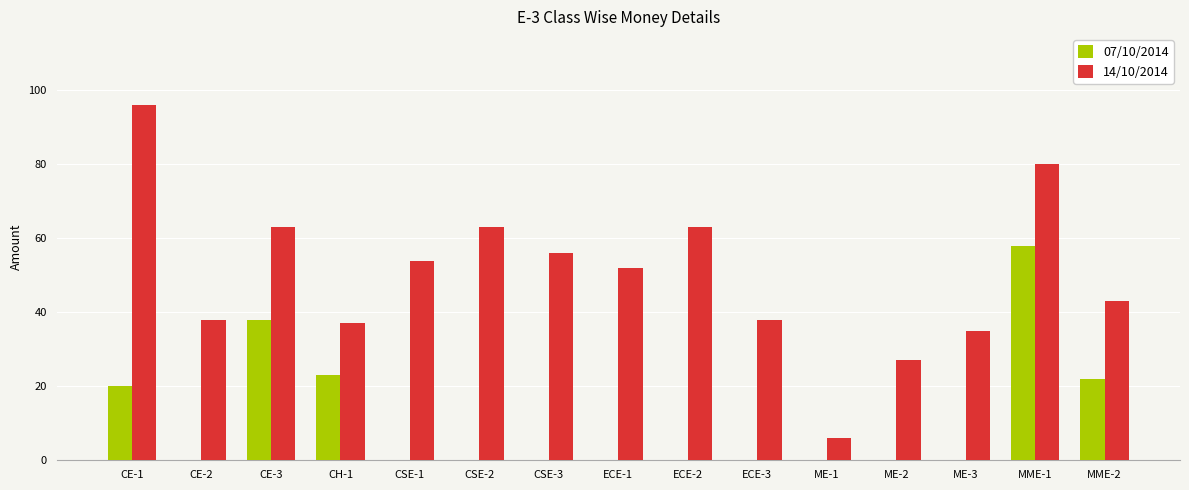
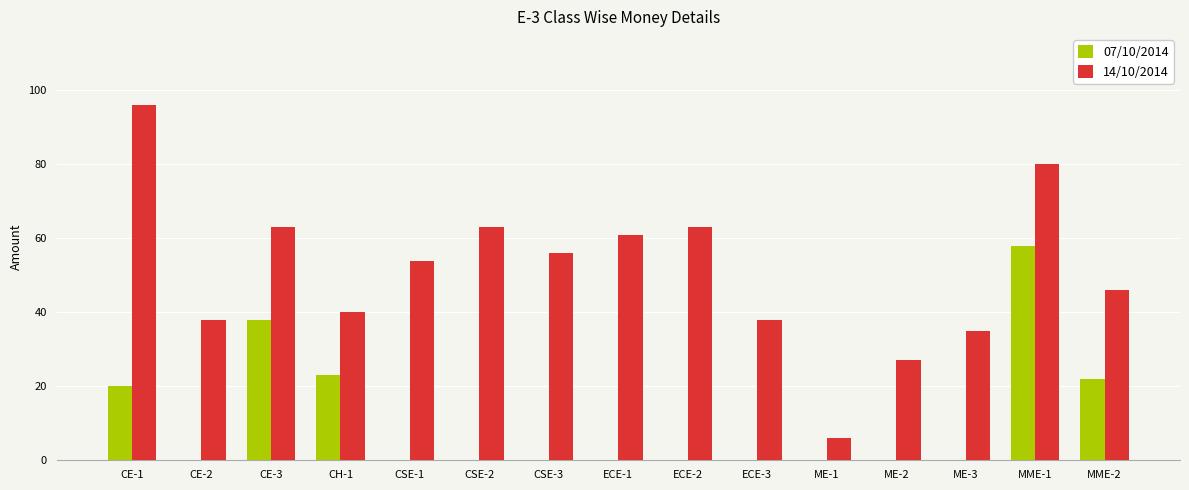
  {
    "07/10/2014": {
      "CE-1": 20,
      "CE-2": 0,
      "CE-3": 38,
      "CH-1": 23,
      "CSE-1": 0,
      "CSE-2": 0,
      "CSE-3": 0,
      "ECE-1": 0,
      "ECE-2": 0,
      "ECE-3": 0,
      "ME-1": 0,
      "ME-2": 0,
      "ME-3": 0,
      "MME-1": 58,
      "MME-2": 22
    },
    "14/10/2014": {
      "CE-1": 96,
      "CE-2": 38,
      "CE-3": 63,
-     "CH-1": 37,
+     "CH-1": 40,
      "CSE-1": 54,
      "CSE-2": 63,
      "CSE-3": 56,
-     "ECE-1": 52,
+     "ECE-1": 61,
      "ECE-2": 63,
      "ECE-3": 38,
      "ME-1": 6,
      "ME-2": 27,
      "ME-3": 35,
      "MME-1": 80,
-     "MME-2": 43
+     "MME-2": 46
    }
  }
